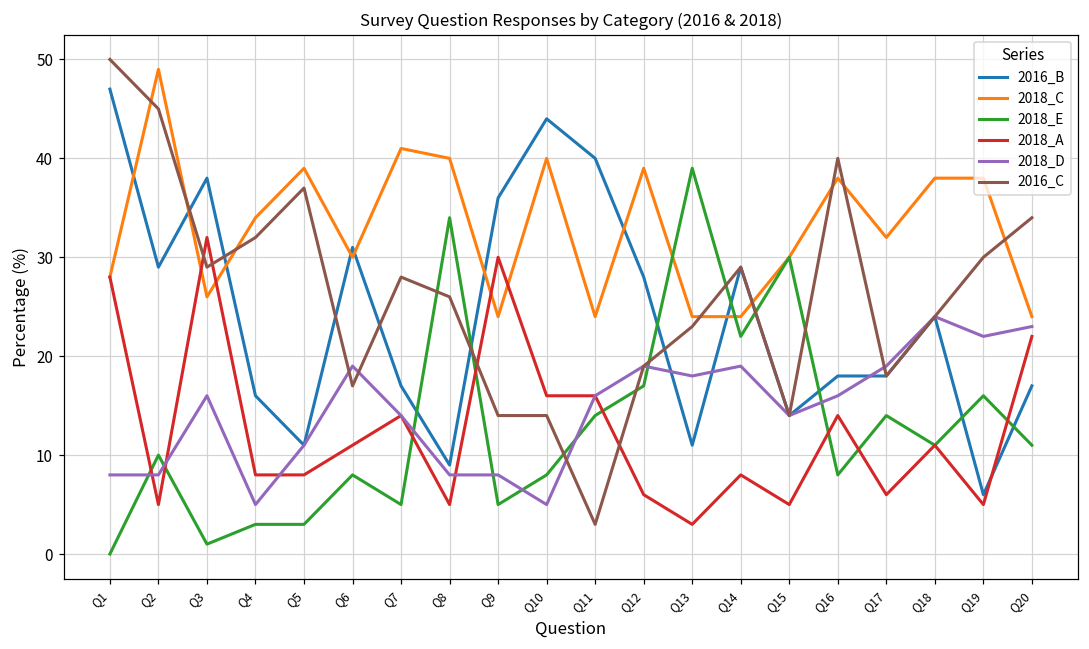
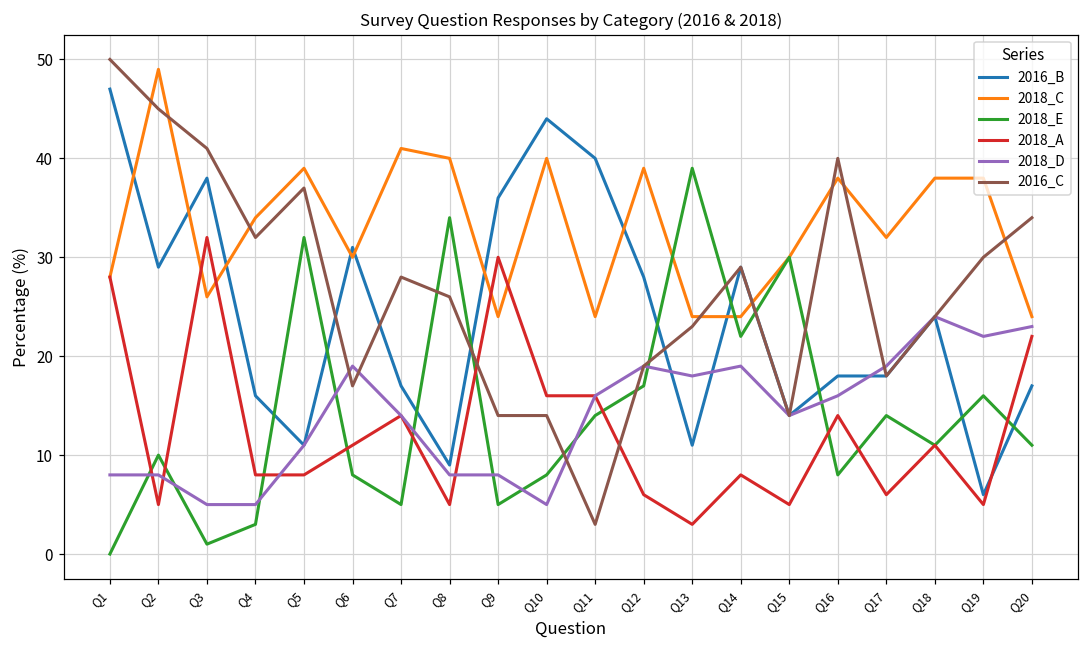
  {
    "2016_B": {
      "Q1": 47,
      "Q2": 29,
      "Q3": 38,
      "Q4": 16,
      "Q6": 31,
      "Q7": 17,
      "Q8": 9,
      "Q9": 36,
      "Q10": 44,
      "Q11": 40,
      "Q12": 28,
      "Q13": 11,
      "Q16": 18,
      "Q19": 6,
      "Q20": 17
    },
    "2018_C": {
      "Q2": 49,
      "Q3": 26,
      "Q4": 34,
      "Q5": 39,
      "Q6": 30,
      "Q7": 41,
      "Q8": 40,
      "Q9": 24,
      "Q10": 40,
      "Q11": 24,
      "Q12": 39,
      "Q13": 24,
      "Q14": 24,
      "Q16": 38,
      "Q17": 32,
      "Q18": 38,
      "Q20": 24
    },
    "2018_E": {
      "Q1": 0,
      "Q2": 10,
      "Q3": 1,
      "Q4": 3,
-     "Q5": 3,
+     "Q5": 32,
      "Q6": 8,
      "Q7": 5,
      "Q8": 34,
      "Q9": 5,
      "Q10": 8,
      "Q11": 14,
      "Q12": 17,
      "Q13": 39,
      "Q14": 22,
      "Q16": 8,
      "Q17": 14,
      "Q19": 16,
      "Q20": 11
    },
    "2018_A": {
      "Q2": 5,
      "Q3": 32,
      "Q4": 8,
      "Q5": 8,
      "Q6": 11,
      "Q8": 5,
      "Q9": 30,
      "Q10": 16,
      "Q12": 6,
      "Q13": 3,
      "Q14": 8,
      "Q15": 5,
      "Q16": 14,
      "Q17": 6,
      "Q19": 5,
      "Q20": 22
    },
    "2018_D": {
      "Q1": 8,
      "Q2": 8,
-     "Q3": 16,
+     "Q3": 5,
      "Q4": 5,
      "Q6": 19,
      "Q8": 8,
      "Q9": 8,
      "Q10": 5,
      "Q13": 18,
      "Q14": 19,
      "Q16": 16,
      "Q17": 19,
      "Q19": 22,
      "Q20": 23
    },
    "2016_C": {
      "Q1": 50,
      "Q2": 45,
-     "Q3": 29,
+     "Q3": 41,
      "Q4": 32,
      "Q5": 37,
      "Q6": 17,
      "Q7": 28,
      "Q8": 26,
      "Q9": 14,
      "Q10": 14,
      "Q11": 3,
      "Q13": 23,
      "Q16": 40,
      "Q19": 30,
      "Q20": 34
    }
  }
